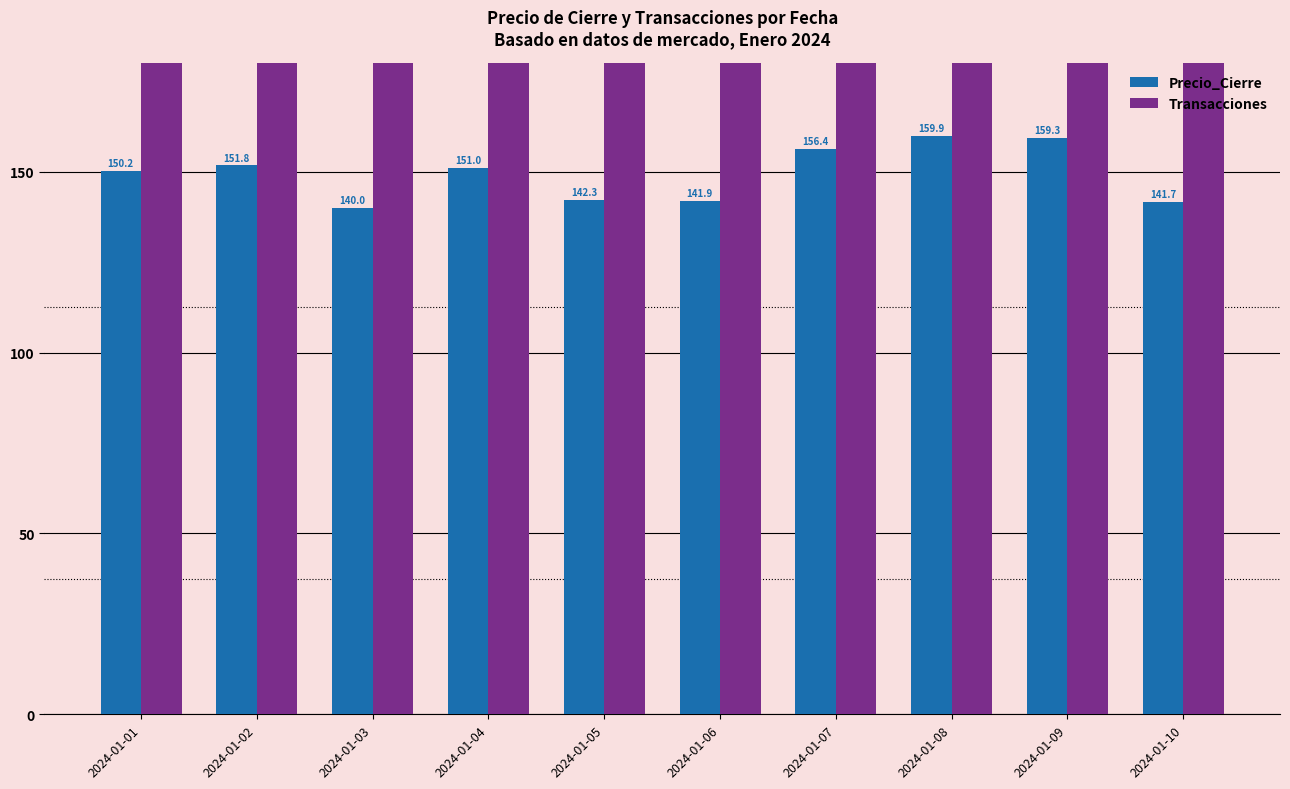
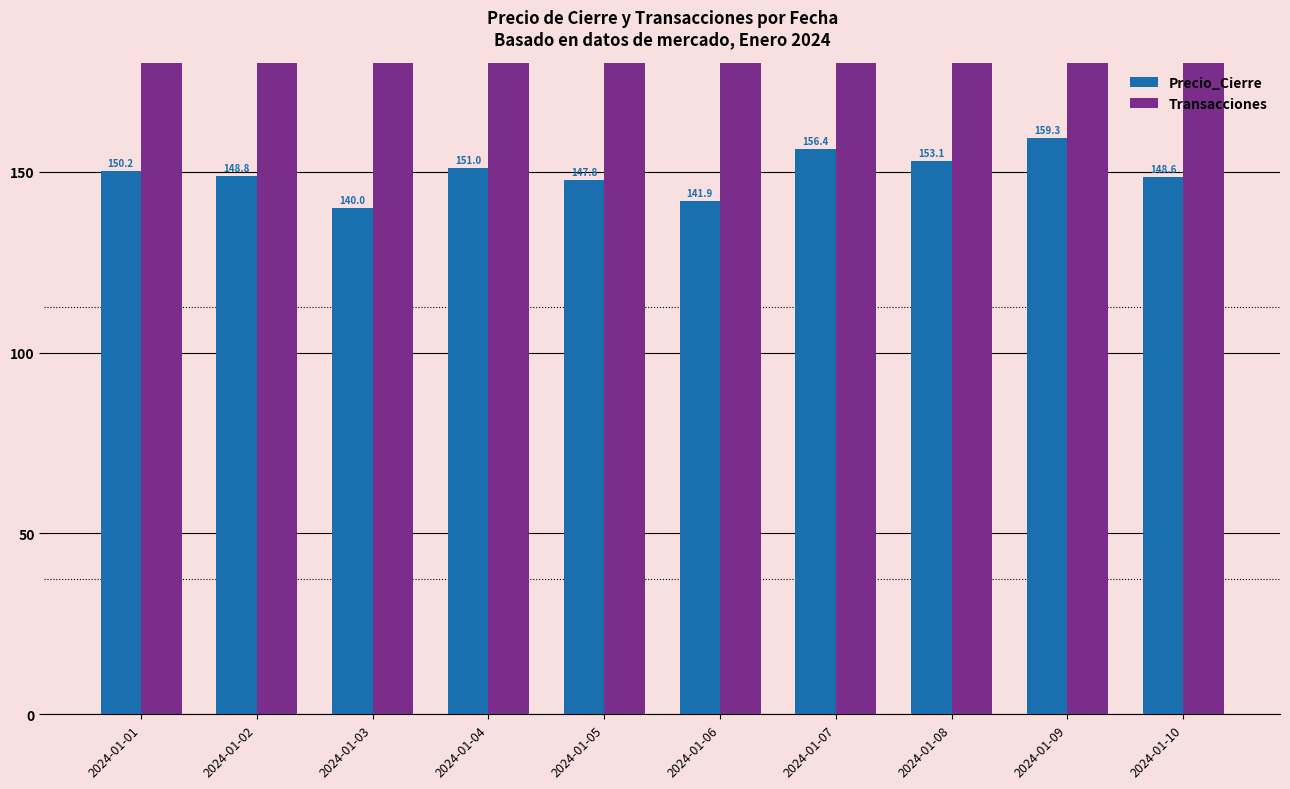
  {
    "Precio_Cierre": {
      "2024-01-01": 150.2,
-     "2024-01-02": 151.8,
+     "2024-01-02": 148.8,
      "2024-01-03": 140.0,
      "2024-01-04": 151.0,
-     "2024-01-05": 142.3,
+     "2024-01-05": 147.8,
      "2024-01-06": 141.9,
      "2024-01-07": 156.4,
-     "2024-01-08": 159.9,
+     "2024-01-08": 153.1,
      "2024-01-09": 159.3,
-     "2024-01-10": 141.7
+     "2024-01-10": 148.6
    }
  }
